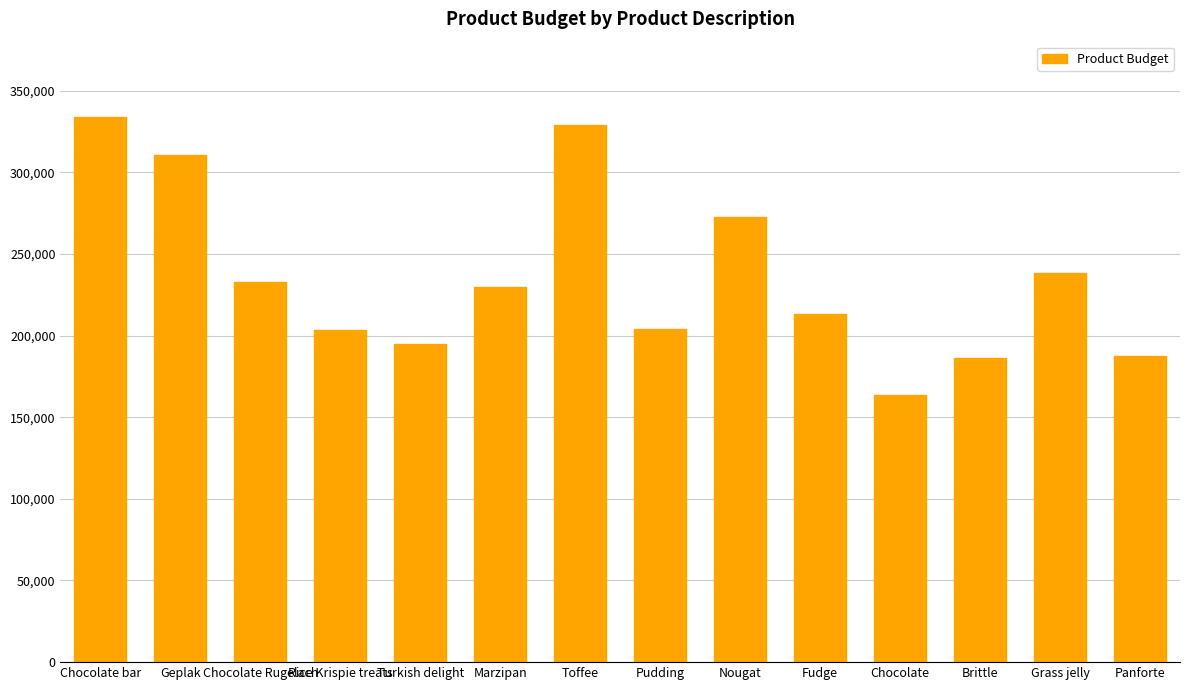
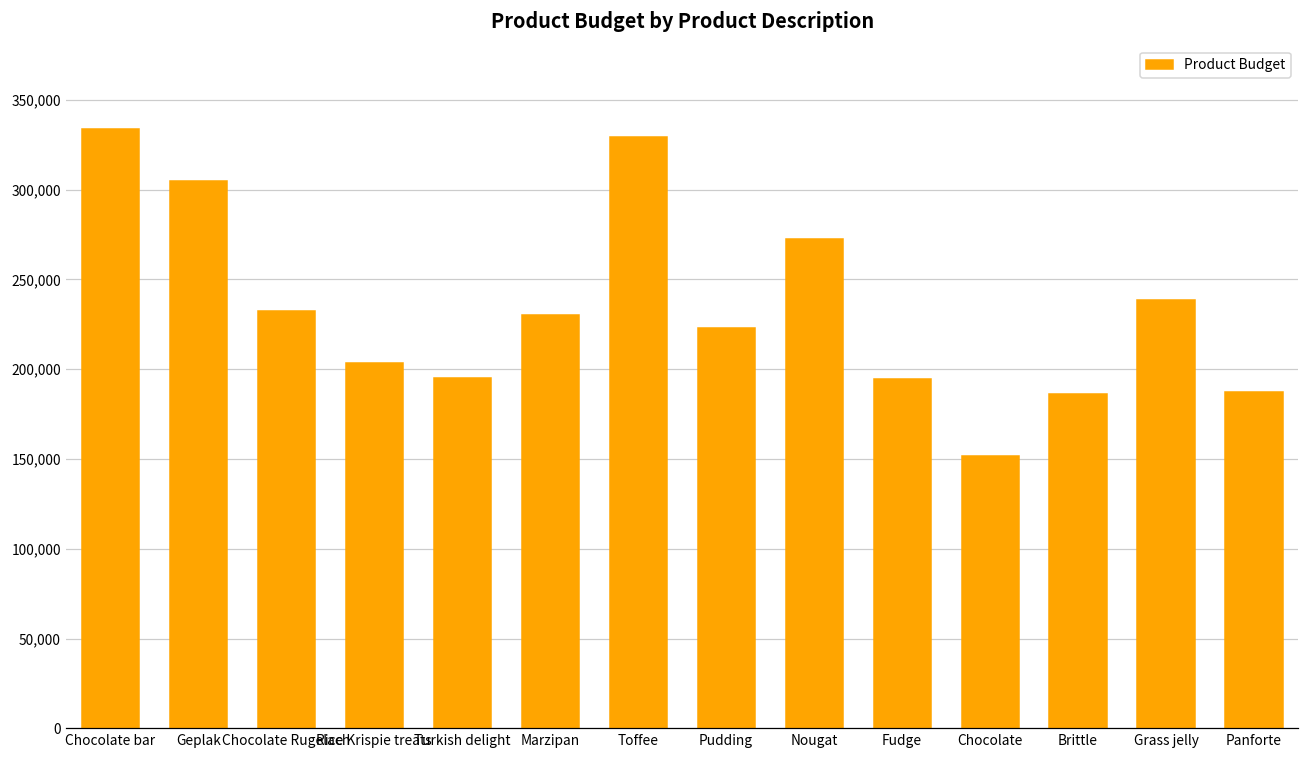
  {
    "Chocolate bar": "334,000",
-   "Geplak": "311,000",
+   "Geplak": "305,000",
    "Marzipan": "230,000",
    "Toffee": "329,000",
-   "Pudding": "204,000",
+   "Pudding": "223,000",
    "Nougat": "272,000",
-   "Fudge": "213,000",
-   "Chocolate": "164,000",
+   "Fudge": "194,000",
+   "Chocolate": "152,000",
    "Brittle": "186,000",
    "Grass jelly": "239,000",
    "Panforte": "187,000"
  }
